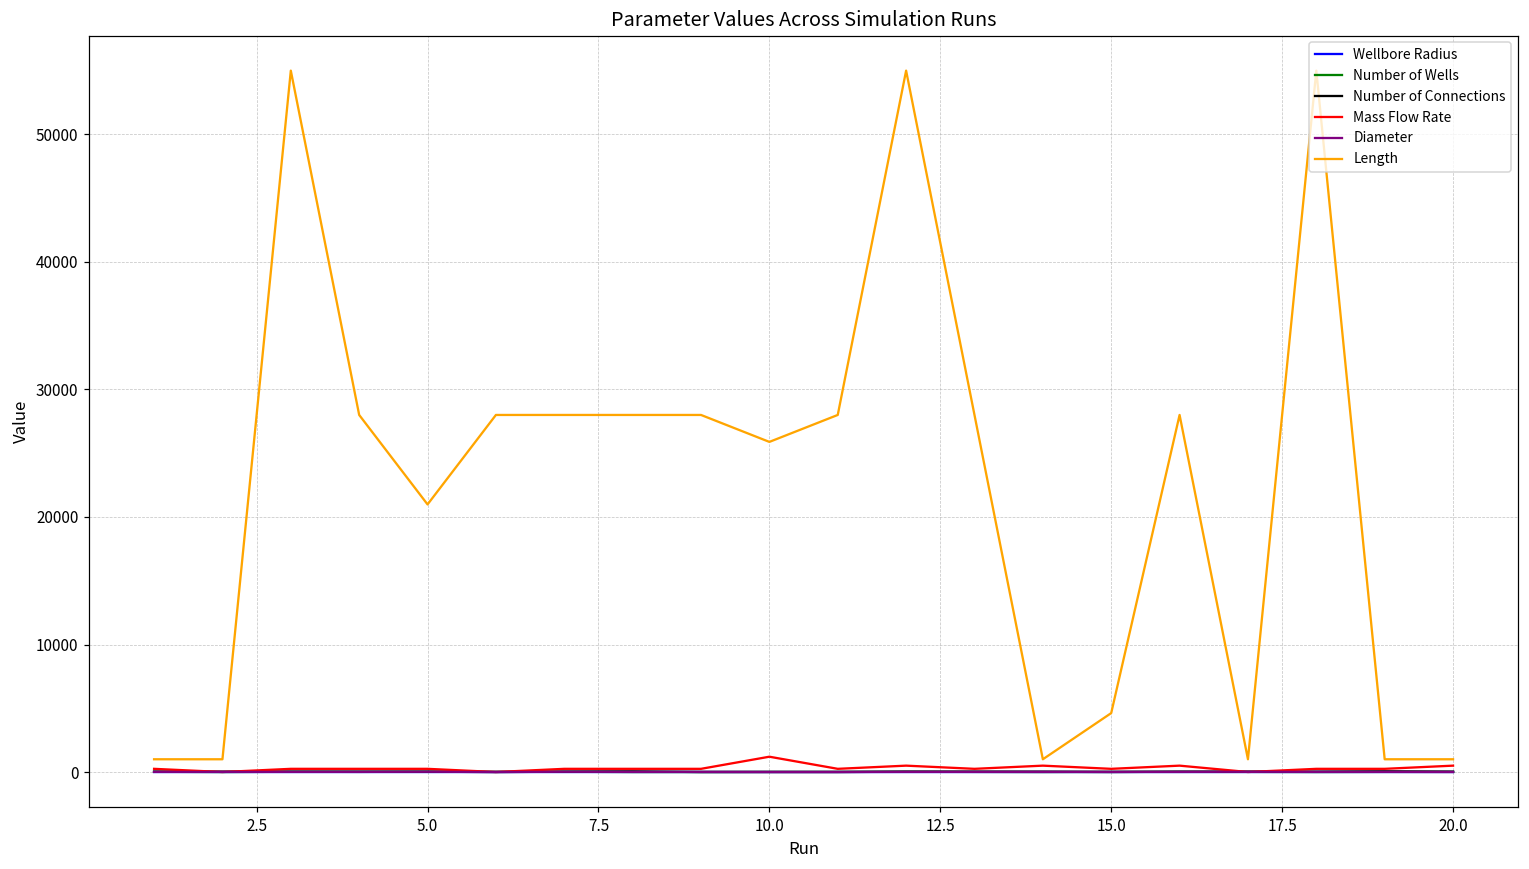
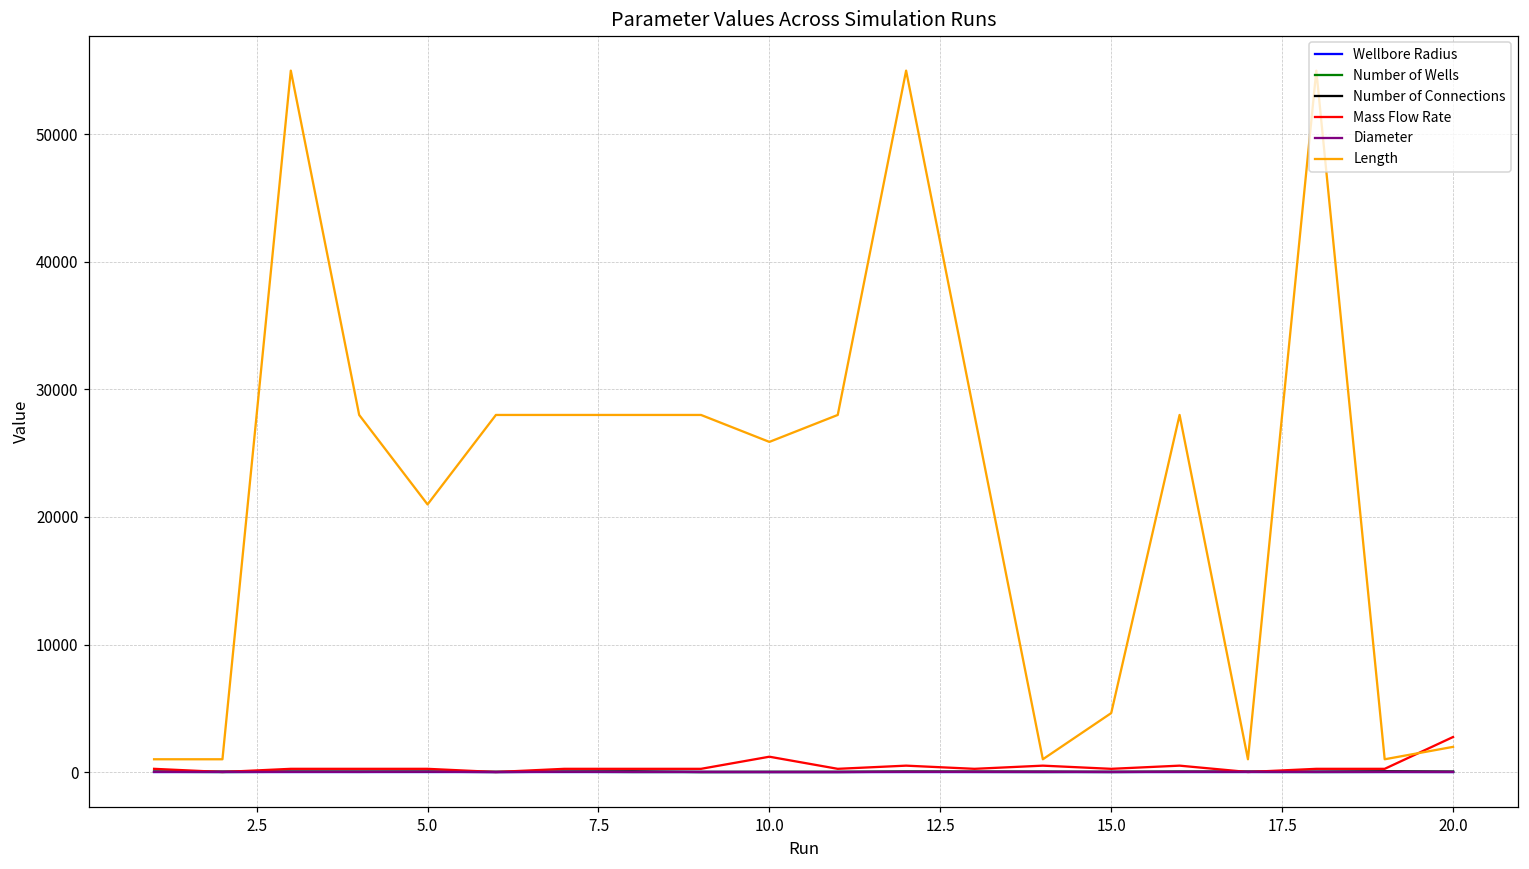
  {
    "Mass Flow Rate": {
      "5.0": 300,
      "10.0": 1200,
      "15.0": 300,
-     "20.0": 500
+     "20.0": 2700
    },
    "Length": {
      "5.0": 21000,
      "10.0": 25900,
      "15.0": 4600,
-     "20.0": 1000
+     "20.0": 2000
    }
  }
